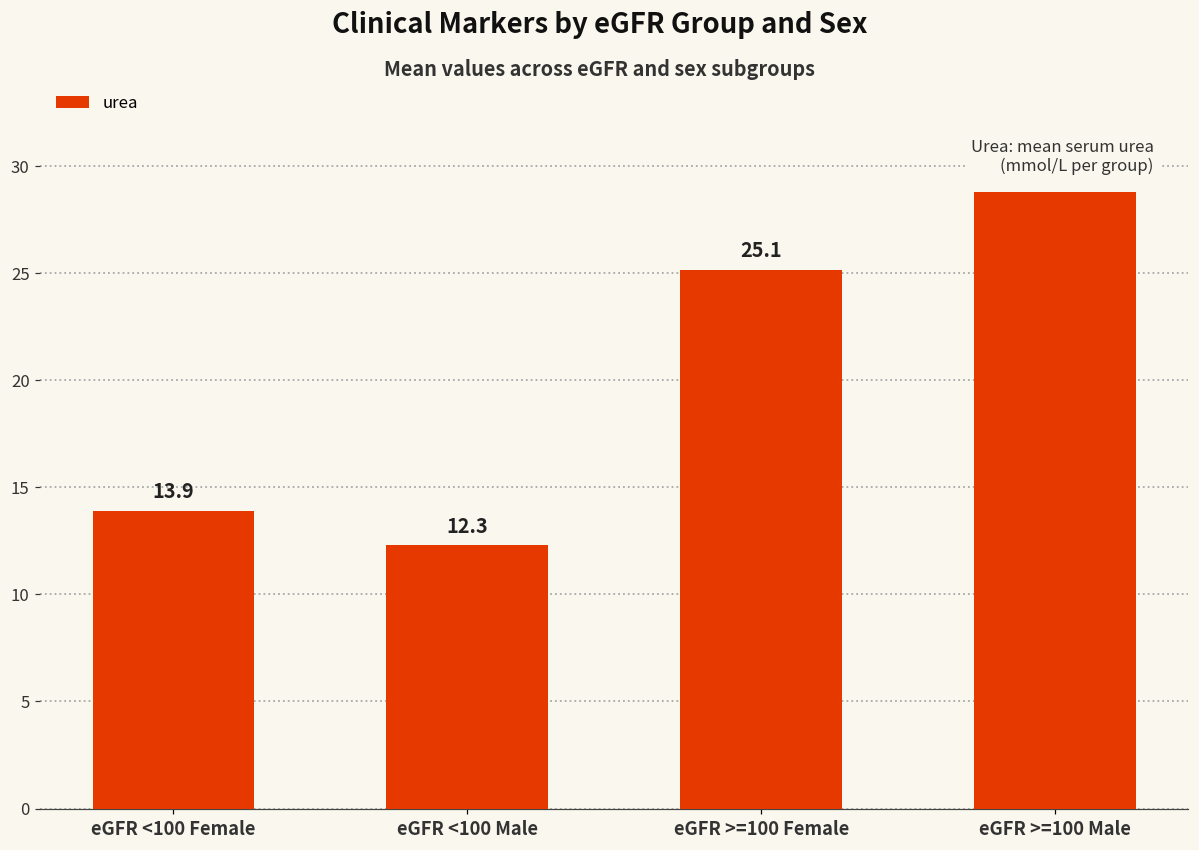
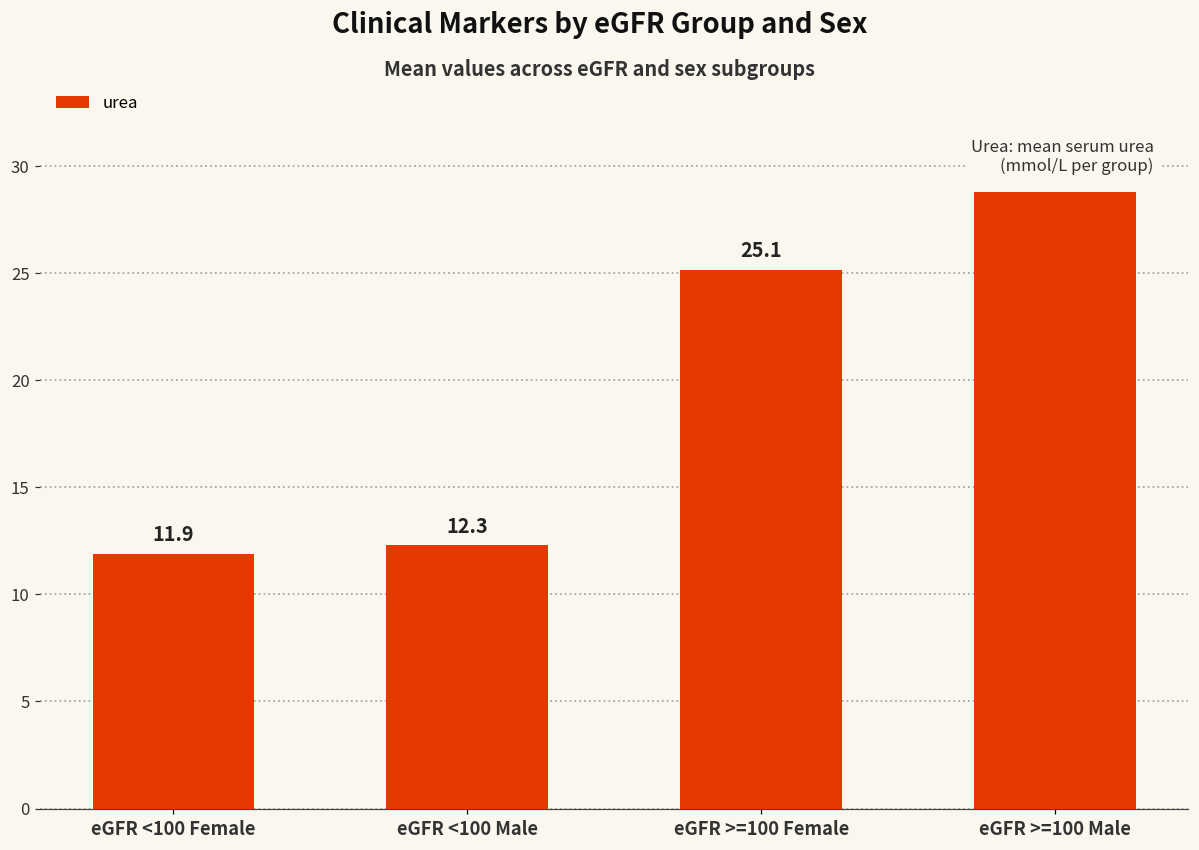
  {
-   "eGFR <100 Female": 13.9,
+   "eGFR <100 Female": 11.9,
    "eGFR <100 Male": 12.3,
    "eGFR >=100 Female": 25.1
  }
